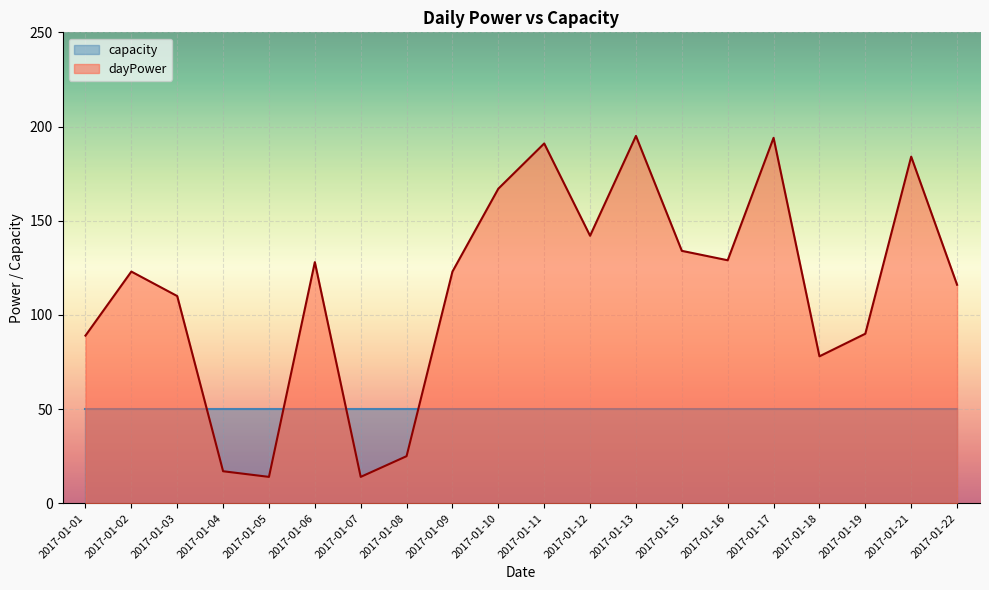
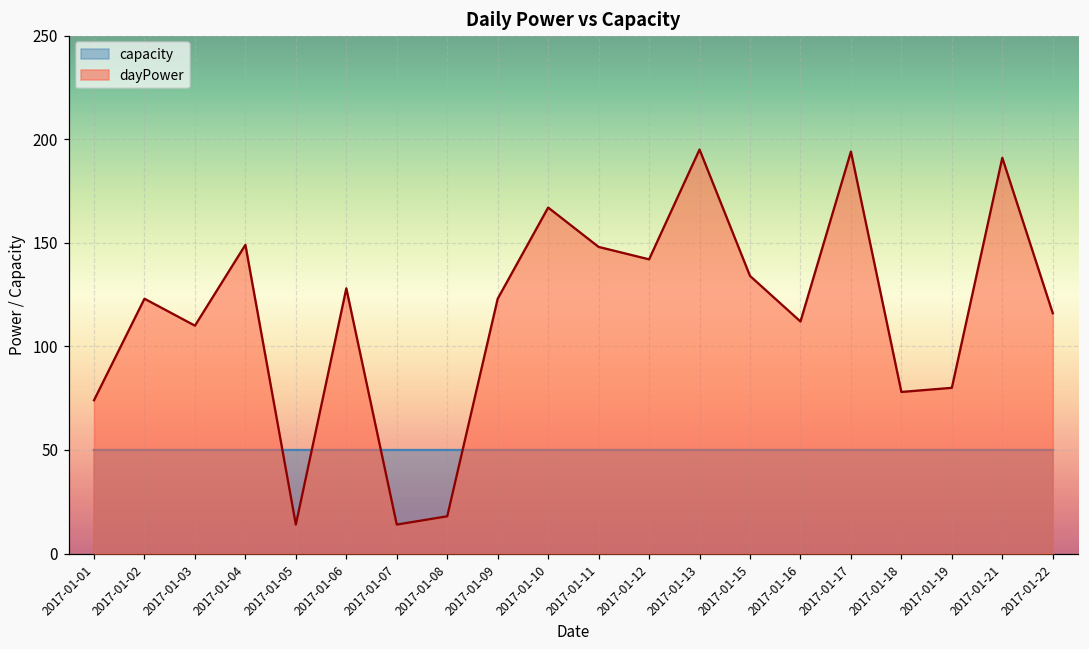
  {
    "capacity": {
      "2017-01-01": 50,
      "2017-01-02": 50,
      "2017-01-03": 50,
      "2017-01-04": 50,
      "2017-01-05": 50,
      "2017-01-06": 50,
      "2017-01-07": 50,
      "2017-01-08": 50,
      "2017-01-09": 50,
      "2017-01-10": 50,
      "2017-01-11": 50,
      "2017-01-12": 50,
      "2017-01-13": 50,
      "2017-01-15": 50,
      "2017-01-16": 50,
      "2017-01-17": 50,
      "2017-01-18": 50,
      "2017-01-19": 50,
      "2017-01-21": 50,
      "2017-01-22": 50
    },
    "dayPower": {
-     "2017-01-01": 89,
+     "2017-01-01": 74,
      "2017-01-02": 123,
      "2017-01-03": 110,
-     "2017-01-04": 17,
+     "2017-01-04": 149,
      "2017-01-05": 14,
      "2017-01-06": 128,
      "2017-01-07": 14,
-     "2017-01-08": 25,
+     "2017-01-08": 18,
      "2017-01-09": 123,
      "2017-01-10": 167,
-     "2017-01-11": 191,
+     "2017-01-11": 148,
      "2017-01-12": 142,
      "2017-01-13": 195,
      "2017-01-15": 134,
-     "2017-01-16": 129,
+     "2017-01-16": 112,
      "2017-01-17": 194,
      "2017-01-18": 78,
-     "2017-01-19": 90,
-     "2017-01-21": 184,
+     "2017-01-19": 80,
+     "2017-01-21": 191,
      "2017-01-22": 116
    }
  }
